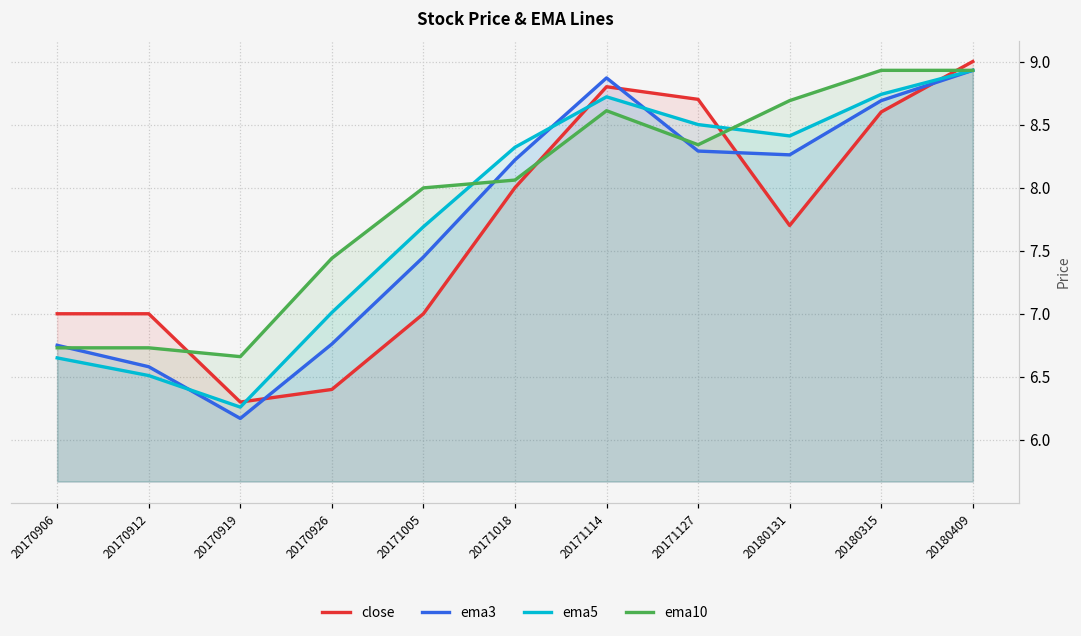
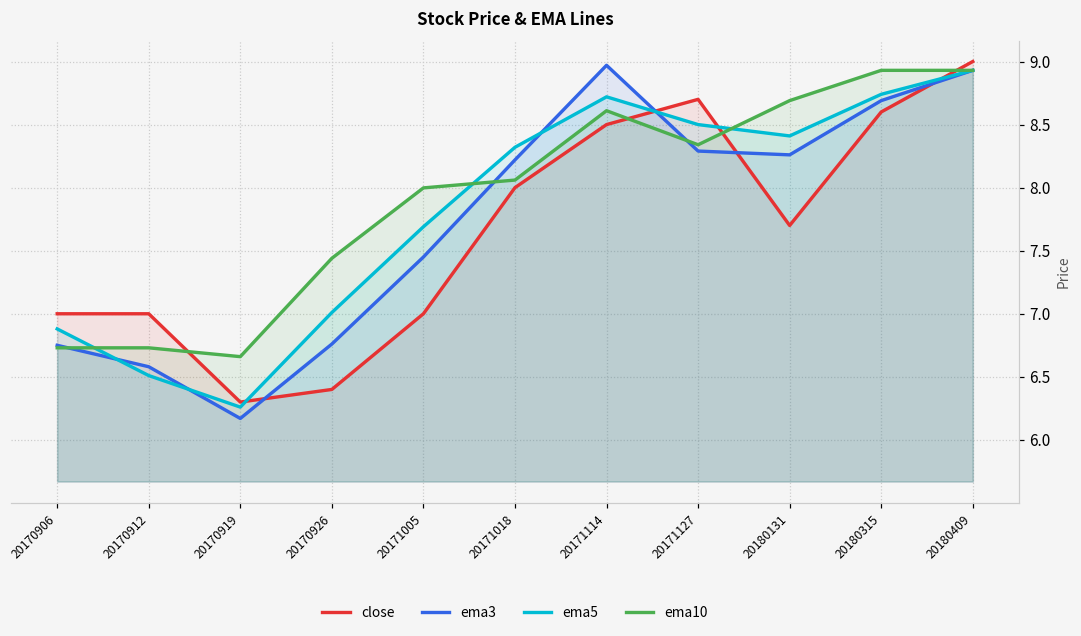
  {
    "close": {
      "20170906": 7.0,
      "20170912": 7.0,
      "20170919": 6.3,
      "20170926": 6.4,
      "20171005": 7.0,
      "20171018": 8.0,
-     "20171114": 8.8,
+     "20171114": 8.5,
      "20171127": 8.7,
      "20180131": 7.7,
      "20180315": 8.6,
      "20180409": 9.0
    },
    "ema3": {
      "20170912": 6.58,
      "20170919": 6.17,
      "20170926": 6.76,
      "20171005": 7.45,
      "20171018": 8.22,
-     "20171114": 8.87,
+     "20171114": 8.97,
      "20171127": 8.29,
      "20180131": 8.26,
      "20180315": 8.69
    },
    "ema5": {
-     "20170906": 6.65,
+     "20170906": 6.88,
      "20170912": 6.51,
      "20170919": 6.26,
      "20170926": 7.01,
      "20171005": 7.69,
      "20171018": 8.32,
      "20171114": 8.72,
      "20171127": 8.50,
      "20180131": 8.41,
      "20180315": 8.74
    },
    "ema10": {
      "20170912": 6.73,
      "20170919": 6.66,
      "20170926": 7.44,
      "20171005": 8.00,
      "20171018": 8.06,
      "20171114": 8.61,
      "20171127": 8.34,
      "20180131": 8.69,
      "20180315": 8.93
    }
  }
